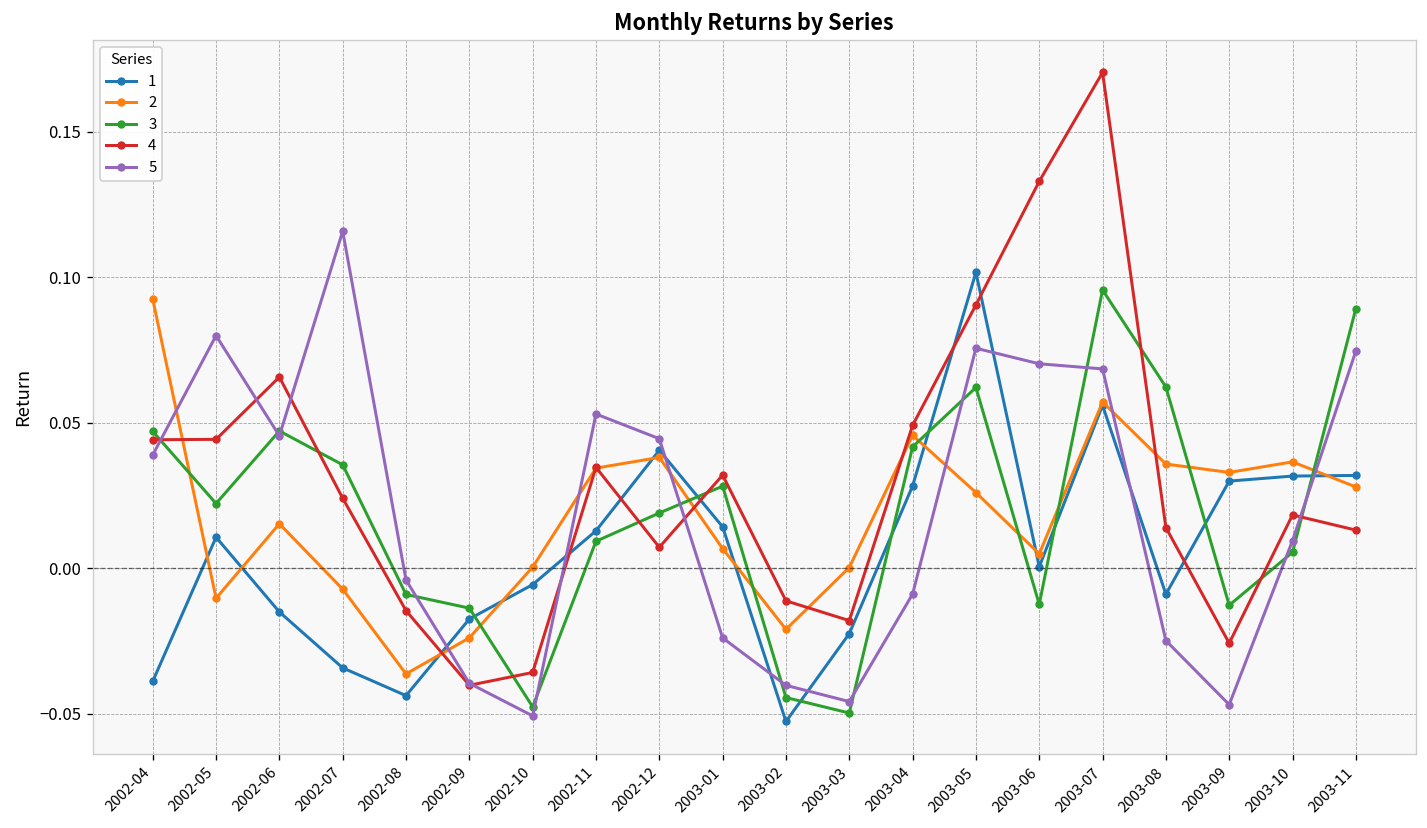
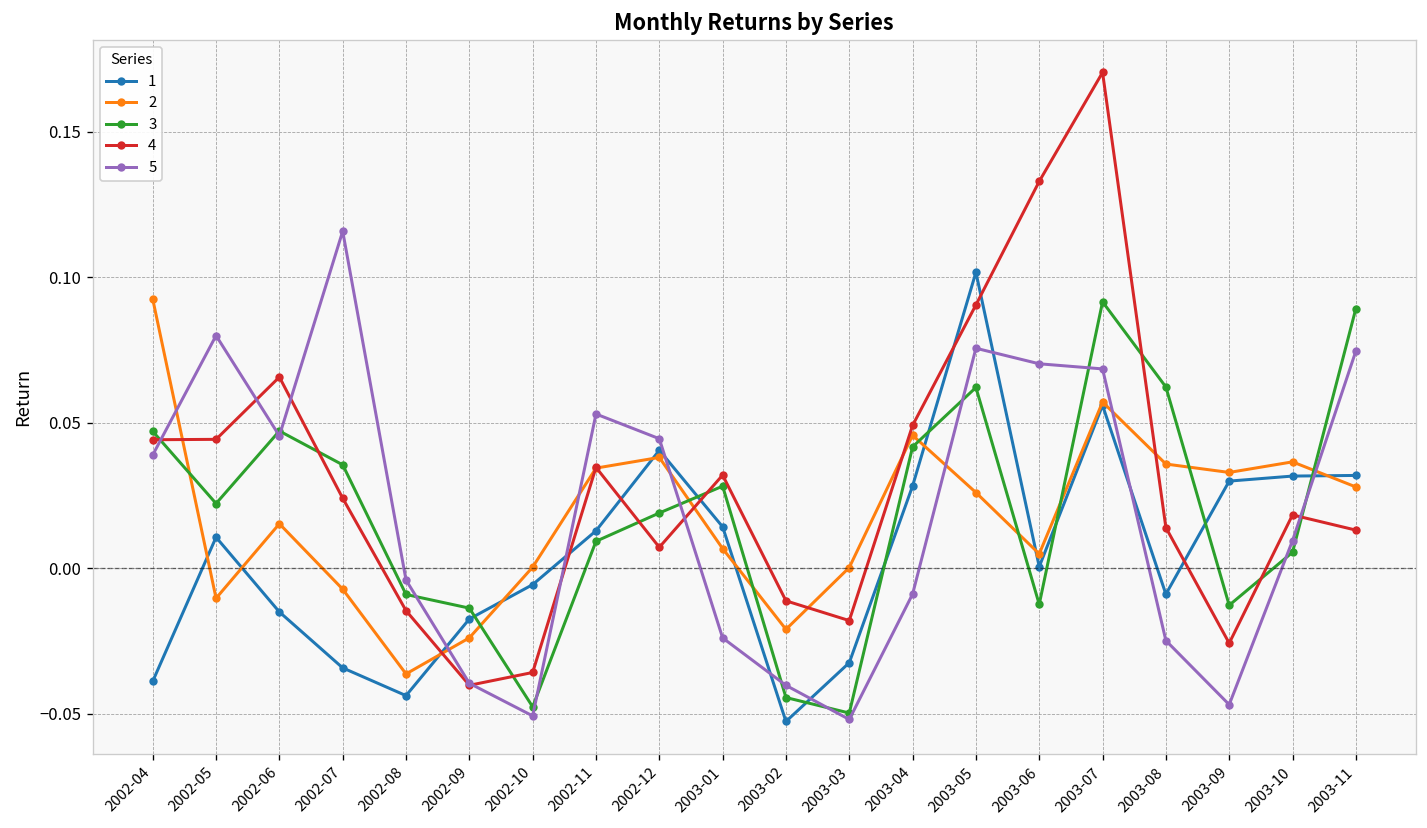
  {
    "1": {
      "2002-04": -0.039,
      "2002-05": 0.011,
      "2002-06": -0.015,
      "2002-07": -0.034,
      "2002-08": -0.044,
      "2002-09": -0.017,
      "2002-10": -0.006,
      "2002-11": 0.013,
      "2002-12": 0.041,
      "2003-01": 0.014,
      "2003-02": -0.053,
-     "2003-03": -0.022,
+     "2003-03": -0.032,
      "2003-04": 0.028,
      "2003-05": 0.102,
      "2003-06": 0.001,
      "2003-07": 0.056,
      "2003-08": -0.009,
      "2003-09": 0.030,
      "2003-10": 0.032,
      "2003-11": 0.032
    },
    "2": {
      "2002-04": 0.092,
      "2002-05": -0.010,
      "2002-06": 0.015,
      "2002-07": -0.007,
      "2002-08": -0.036,
      "2002-09": -0.024,
      "2002-10": 0.000,
      "2002-12": 0.038,
      "2003-01": 0.007,
      "2003-02": -0.021,
      "2003-03": 0.000,
      "2003-04": 0.046,
      "2003-05": 0.026,
      "2003-06": 0.005,
      "2003-07": 0.057,
      "2003-08": 0.036,
      "2003-09": 0.033,
      "2003-10": 0.037,
      "2003-11": 0.028
    },
    "3": {
      "2002-04": 0.047,
      "2002-05": 0.022,
      "2002-06": 0.047,
      "2002-07": 0.036,
      "2002-08": -0.009,
      "2002-09": -0.014,
      "2002-10": -0.048,
      "2002-11": 0.009,
      "2002-12": 0.019,
      "2003-01": 0.028,
      "2003-02": -0.044,
      "2003-03": -0.050,
      "2003-04": 0.042,
      "2003-05": 0.062,
      "2003-06": -0.012,
-     "2003-07": 0.096,
+     "2003-07": 0.092,
      "2003-08": 0.062,
      "2003-09": -0.013,
      "2003-10": 0.005,
      "2003-11": 0.089
    },
    "4": {
      "2002-04": 0.044,
      "2002-05": 0.044,
      "2002-06": 0.066,
      "2002-07": 0.024,
      "2002-08": -0.015,
      "2002-10": -0.036,
      "2002-12": 0.007,
      "2003-01": 0.032,
      "2003-02": -0.011,
      "2003-03": -0.018,
      "2003-04": 0.049,
      "2003-05": 0.090,
      "2003-06": 0.133,
      "2003-07": 0.170,
      "2003-08": 0.014,
      "2003-09": -0.026,
      "2003-10": 0.018,
      "2003-11": 0.013
    },
    "5": {
      "2002-04": 0.039,
      "2002-05": 0.080,
      "2002-06": 0.045,
      "2002-07": 0.116,
      "2002-08": -0.004,
      "2002-10": -0.051,
      "2002-11": 0.053,
      "2002-12": 0.045,
      "2003-01": -0.024,
      "2003-02": -0.040,
-     "2003-03": -0.046,
+     "2003-03": -0.052,
      "2003-04": -0.009,
      "2003-05": 0.076,
      "2003-06": 0.070,
      "2003-07": 0.068,
      "2003-08": -0.025,
      "2003-09": -0.047,
      "2003-10": 0.009,
      "2003-11": 0.075
    }
  }
